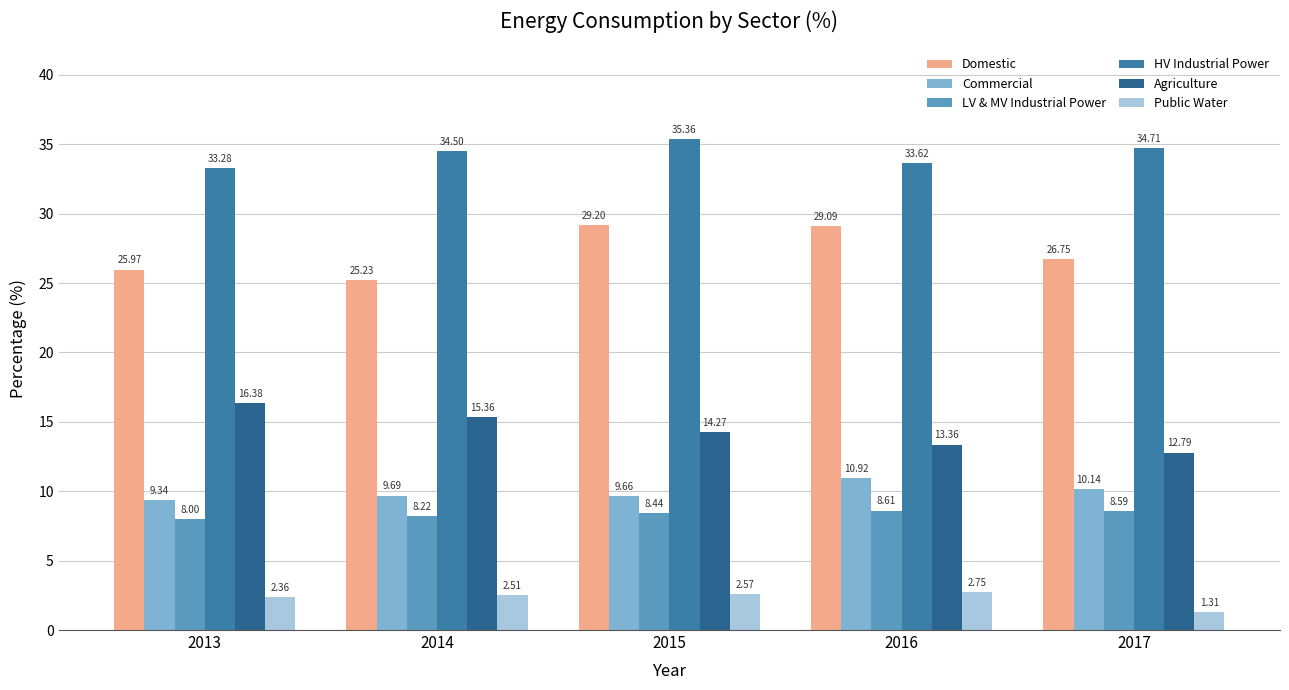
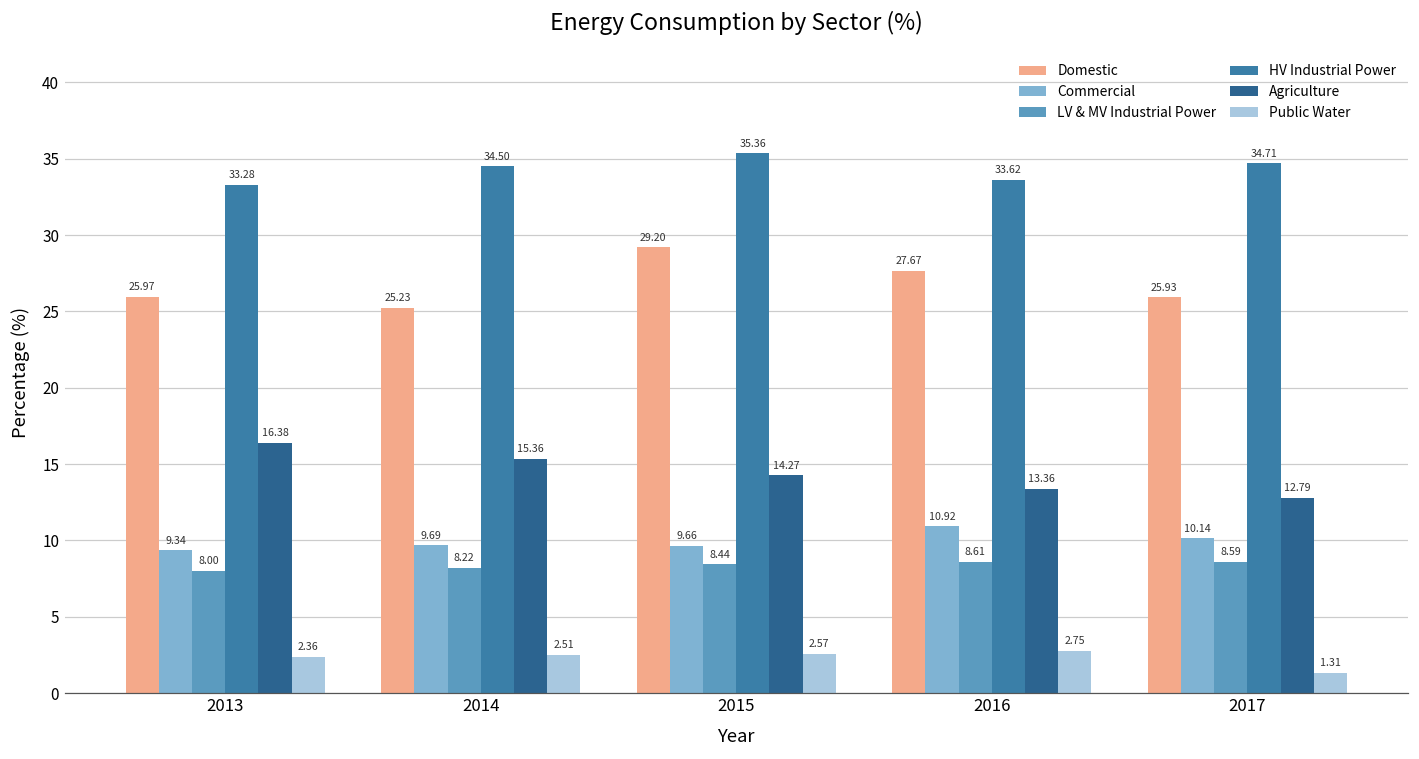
  {
    "Domestic": {
      "2013": 25.97,
      "2014": 25.23,
      "2015": 29.20,
-     "2016": 29.09,
-     "2017": 26.75
+     "2016": 27.67,
+     "2017": 25.93
    }
  }
